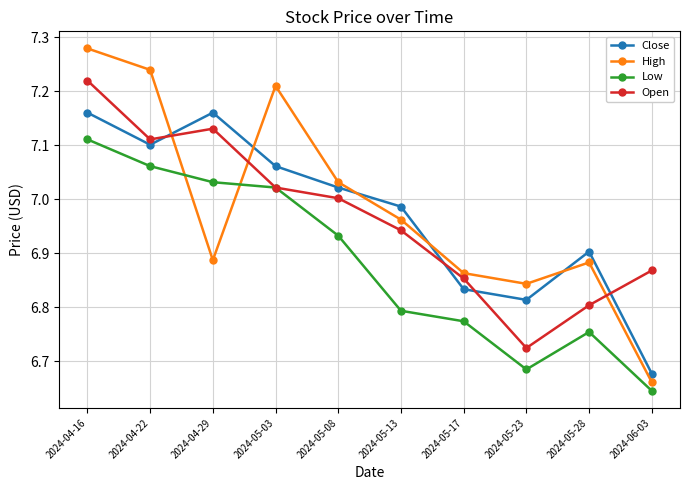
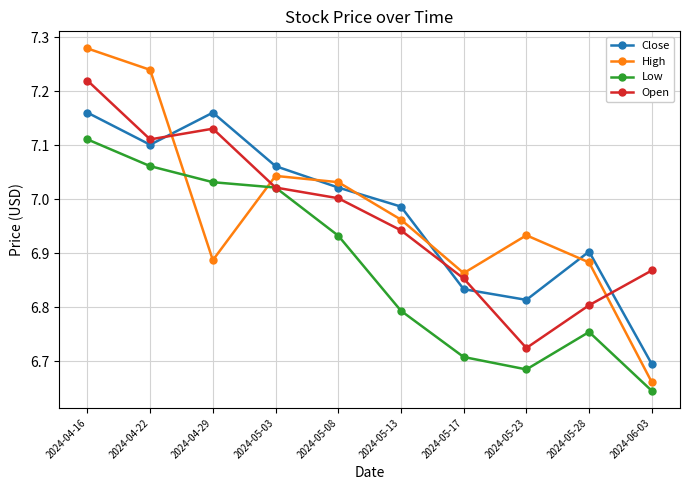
  {
    "Close": {
      "2024-04-16": 7.16,
      "2024-04-22": 7.10,
      "2024-04-29": 7.16,
      "2024-05-03": 7.06,
      "2024-05-08": 7.02,
      "2024-05-13": 6.99,
      "2024-05-17": 6.83,
      "2024-05-23": 6.81,
      "2024-05-28": 6.90,
-     "2024-06-03": 6.68
+     "2024-06-03": 6.69
    },
    "High": {
      "2024-04-16": 7.28,
      "2024-04-22": 7.24,
      "2024-04-29": 6.89,
-     "2024-05-03": 7.21,
+     "2024-05-03": 7.04,
      "2024-05-08": 7.03,
      "2024-05-13": 6.96,
      "2024-05-17": 6.86,
-     "2024-05-23": 6.84,
+     "2024-05-23": 6.93,
      "2024-05-28": 6.88,
      "2024-06-03": 6.66
    },
    "Low": {
      "2024-04-16": 7.11,
      "2024-04-22": 7.06,
      "2024-04-29": 7.03,
      "2024-05-08": 6.93,
      "2024-05-13": 6.79,
-     "2024-05-17": 6.77,
+     "2024-05-17": 6.71,
      "2024-05-23": 6.68,
      "2024-05-28": 6.75,
      "2024-06-03": 6.65
    },
    "Open": {
      "2024-04-16": 7.22,
      "2024-04-22": 7.11,
      "2024-04-29": 7.13,
      "2024-05-08": 7.00,
      "2024-05-13": 6.94,
      "2024-05-17": 6.85,
      "2024-05-23": 6.72,
      "2024-05-28": 6.80,
      "2024-06-03": 6.87
    }
  }
